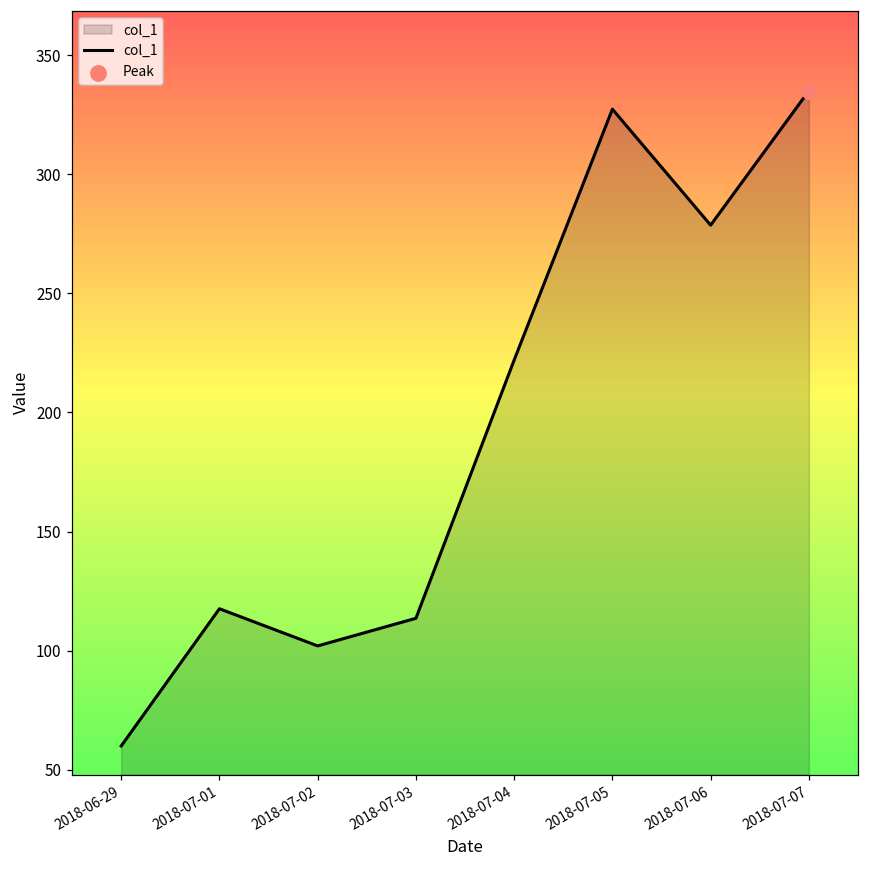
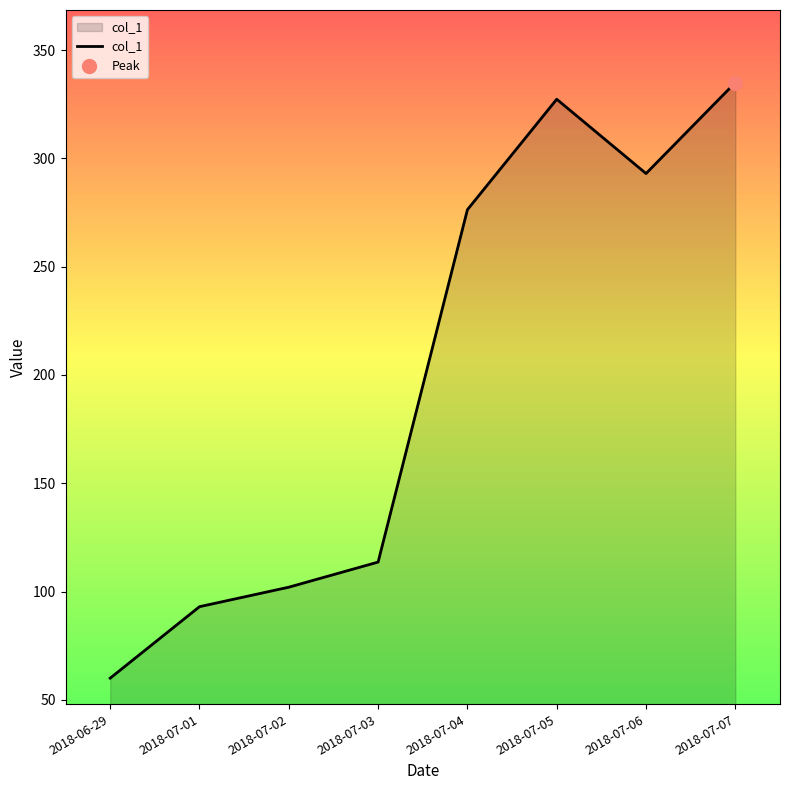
  {
    "col_1": {
      "2018-06-29": 60,
-     "2018-07-01": 118,
+     "2018-07-01": 93,
      "2018-07-02": 102,
      "2018-07-03": 114,
-     "2018-07-04": 222,
+     "2018-07-04": 276,
      "2018-07-05": 327,
-     "2018-07-06": 279
+     "2018-07-06": 293
    }
  }
